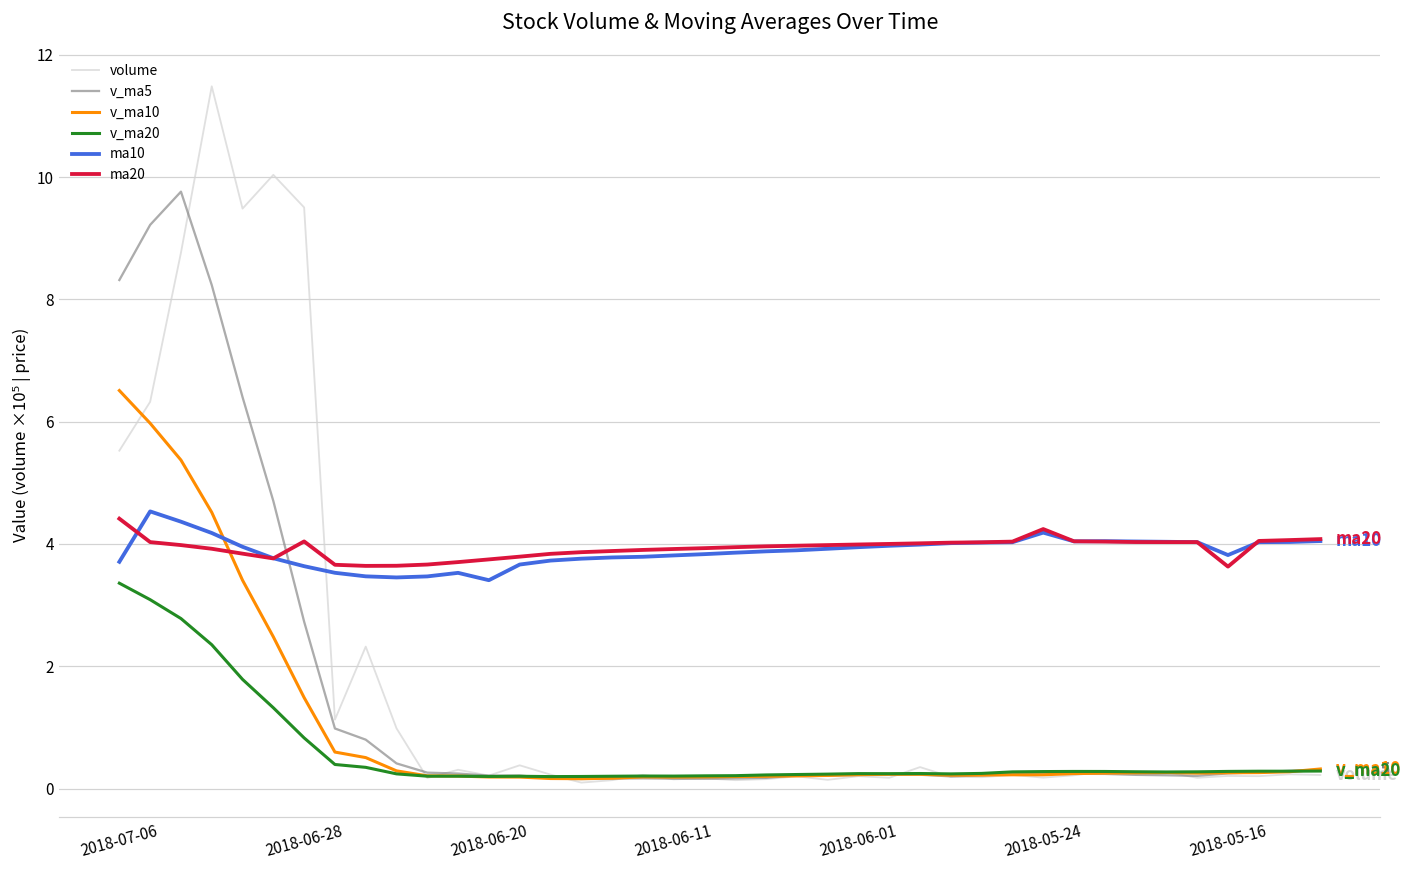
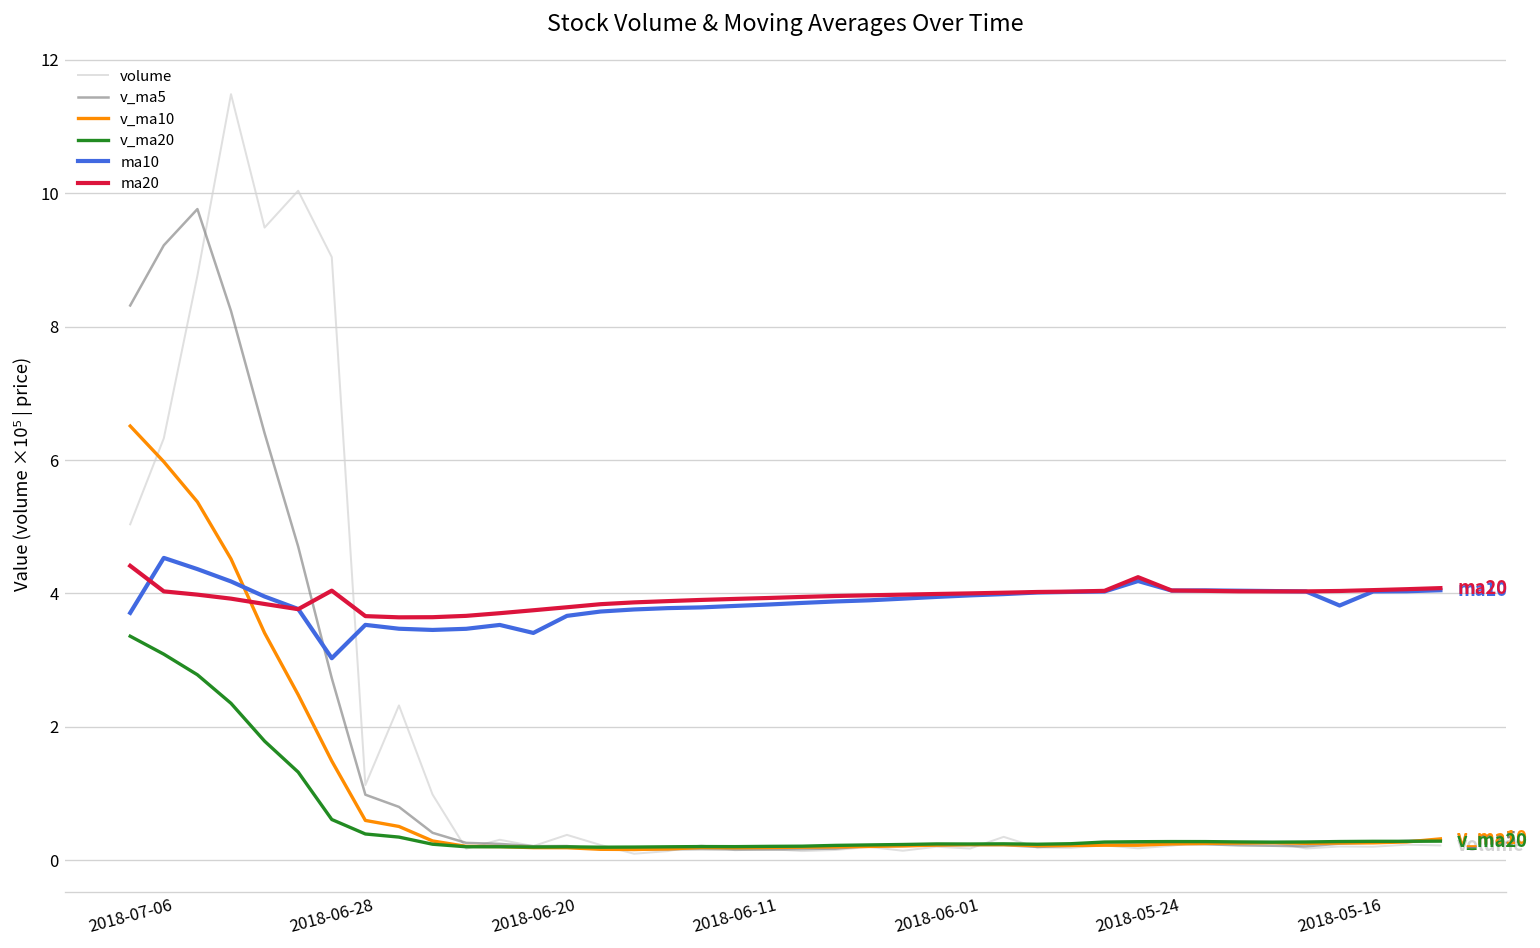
  {
    "volume": {
-     "2018-07-06": 5.5,
-     "2018-06-28": 9.5
+     "2018-07-06": 5.0,
+     "2018-06-28": 9.0
    },
    "v_ma5": {
      "2018-07-06": 8.3,
      "2018-06-28": 2.7
    },
    "v_ma10": {
      "2018-07-06": 6.5,
      "2018-06-28": 1.5
    },
    "v_ma20": {
      "2018-07-06": 3.4,
-     "2018-06-28": 0.8
+     "2018-06-28": 0.6
    },
    "ma10": {
      "2018-07-06": 3.7,
-     "2018-06-28": 3.6,
+     "2018-06-28": 3.0,
      "2018-06-20": 3.4,
      "2018-06-11": 3.8,
      "2018-05-24": 4.2,
      "2018-05-16": 3.8
    },
    "ma20": {
      "2018-07-06": 4.4,
      "2018-06-28": 4.0,
      "2018-06-20": 3.7,
      "2018-06-11": 3.9,
      "2018-05-24": 4.2,
-     "2018-05-16": 3.6
+     "2018-05-16": 4.0
    }
  }
